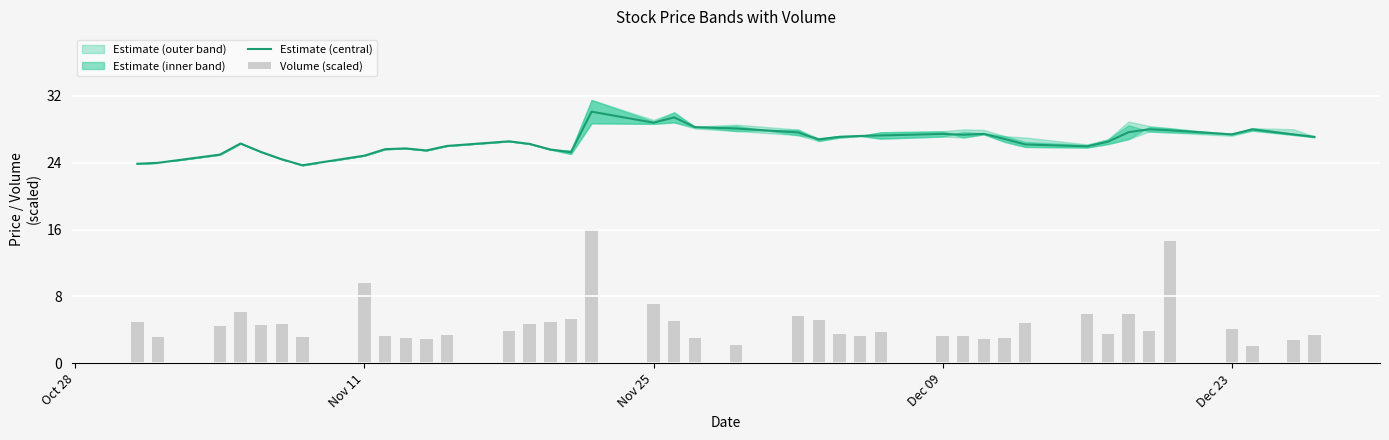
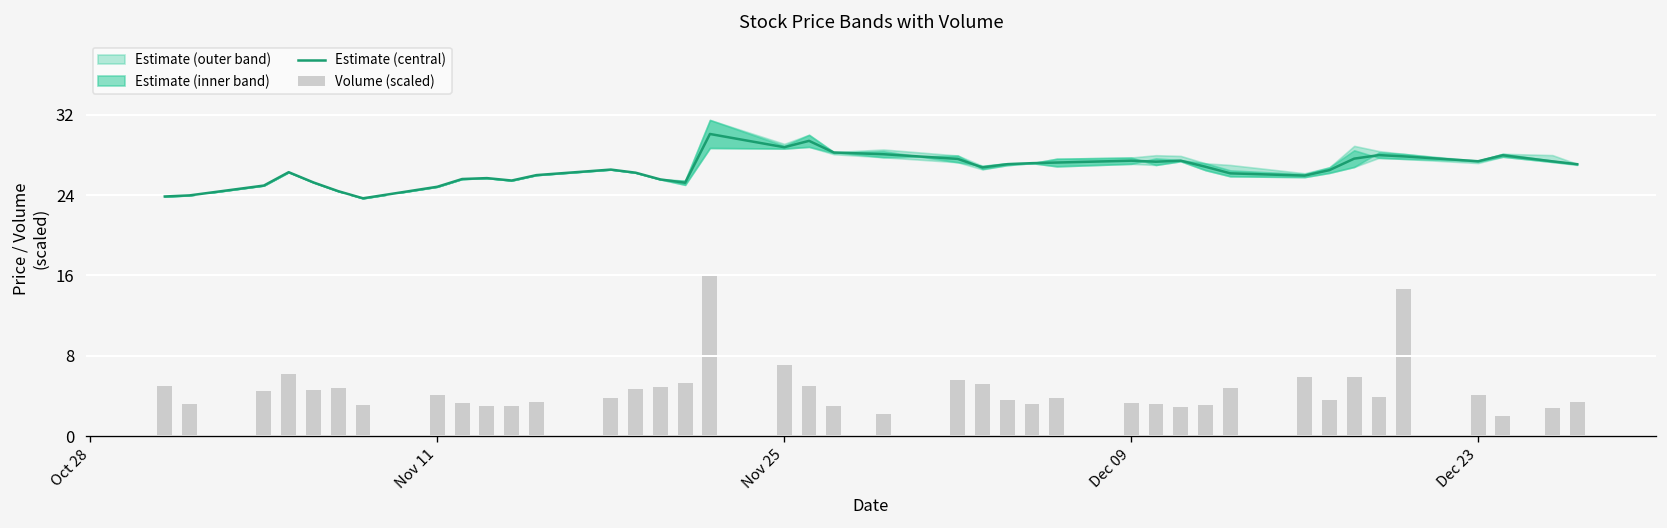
  {
    "Volume (scaled)": {
-     "Nov 11": 10,
+     "Nov 11": 4,
      "Nov 25": 7,
      "Dec 09": 3,
      "Dec 23": 4
    },
    "Estimate (central)": {
      "Dec 09": 27
    }
  }
